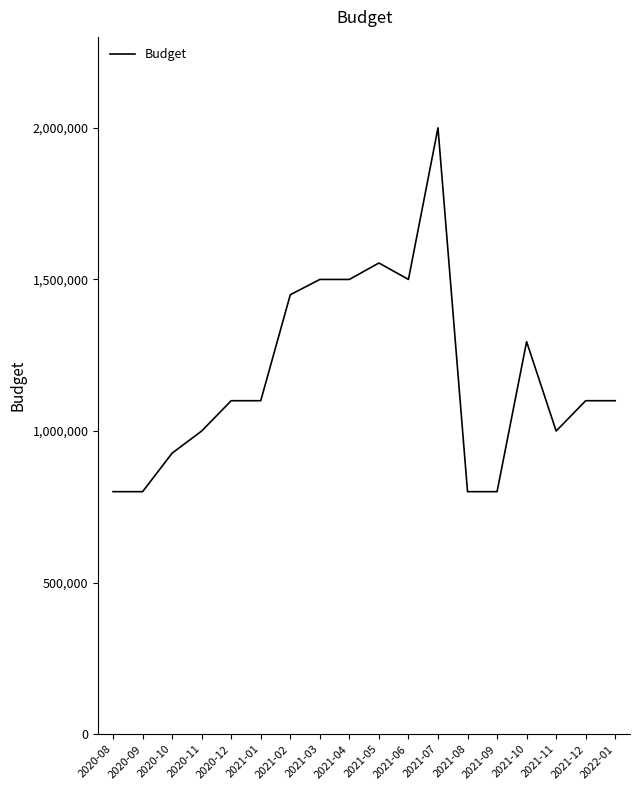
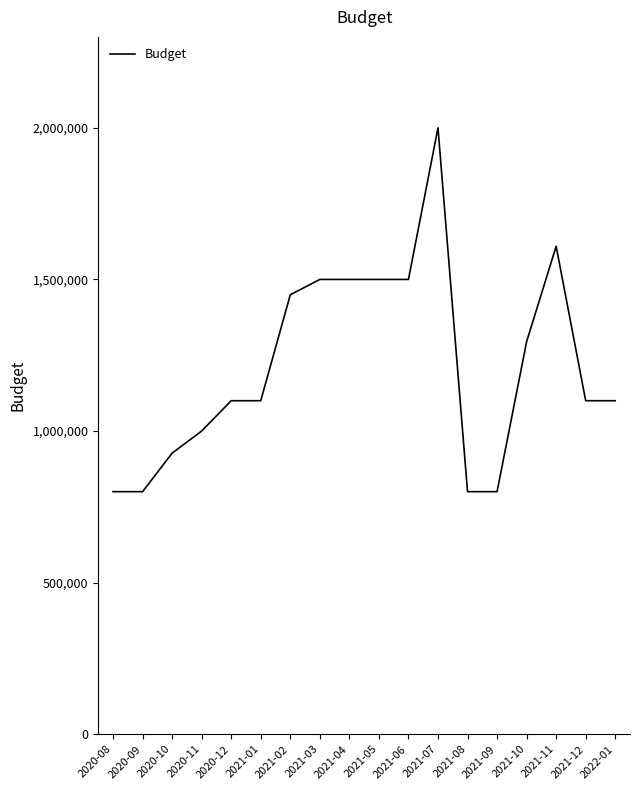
  {
    "2020-08": "800,000",
    "2020-09": "800,000",
    "2020-10": "930,000",
    "2020-11": "1,000,000",
    "2020-12": "1,100,000",
    "2021-01": "1,100,000",
    "2021-02": "1,450,000",
    "2021-03": "1,500,000",
    "2021-04": "1,500,000",
-   "2021-05": "1,550,000",
+   "2021-05": "1,500,000",
    "2021-06": "1,500,000",
    "2021-07": "2,000,000",
    "2021-08": "800,000",
    "2021-09": "800,000",
    "2021-10": "1,290,000",
-   "2021-11": "1,000,000",
+   "2021-11": "1,610,000",
    "2021-12": "1,100,000",
    "2022-01": "1,100,000"
  }
